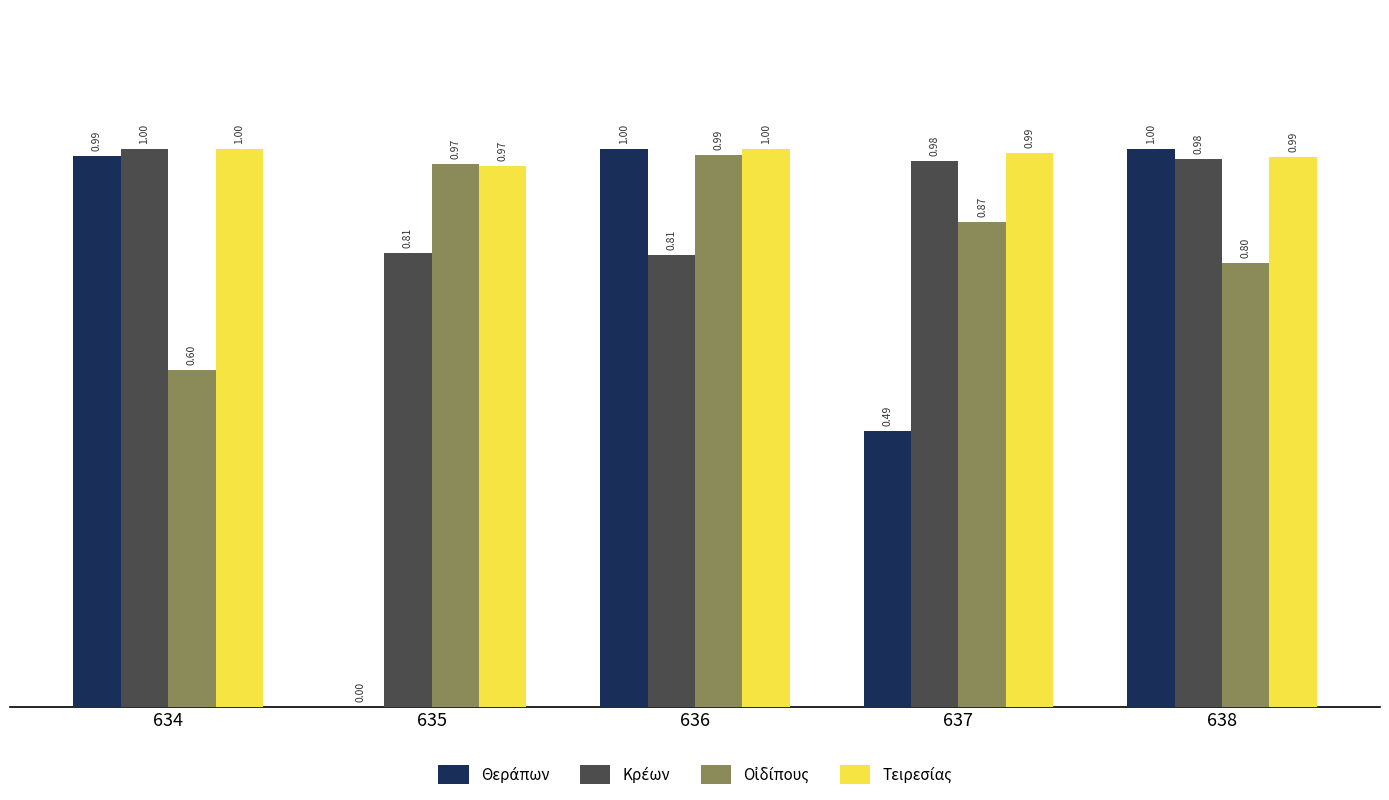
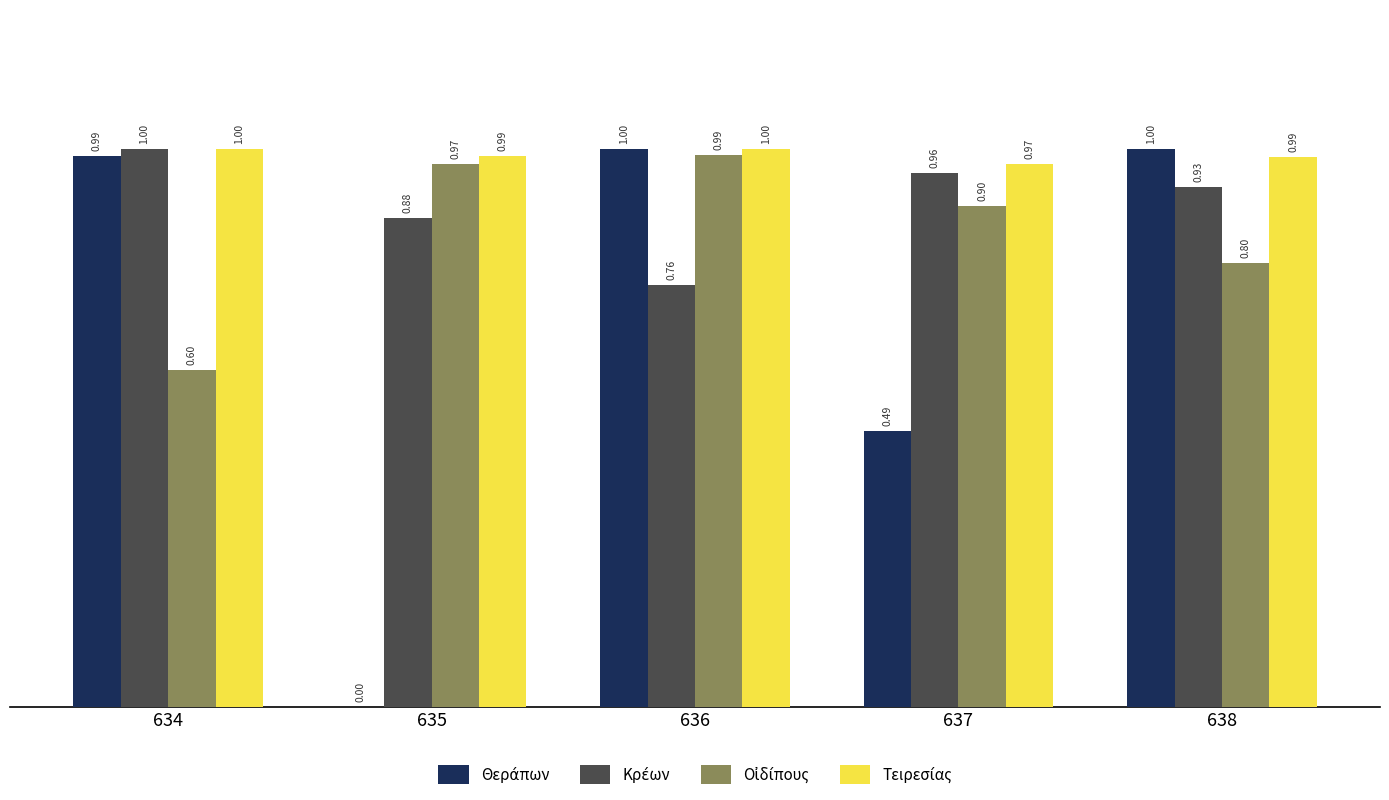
  {
    "Θεράπων": {
      "634": 0.99,
      "635": 0.00,
      "636": 1.00,
      "637": 0.49,
      "638": 1.00
    },
    "Κρέων": {
      "634": 1.00,
-     "635": 0.81,
-     "636": 0.81,
-     "637": 0.98,
-     "638": 0.98
+     "635": 0.88,
+     "636": 0.76,
+     "637": 0.96,
+     "638": 0.93
    },
    "Οἰδίπους": {
      "634": 0.60,
      "635": 0.97,
      "636": 0.99,
-     "637": 0.87,
+     "637": 0.90,
      "638": 0.80
    },
    "Τειρεσίας": {
      "634": 1.00,
-     "635": 0.97,
+     "635": 0.99,
      "636": 1.00,
-     "637": 0.99,
+     "637": 0.97,
      "638": 0.99
    }
  }
